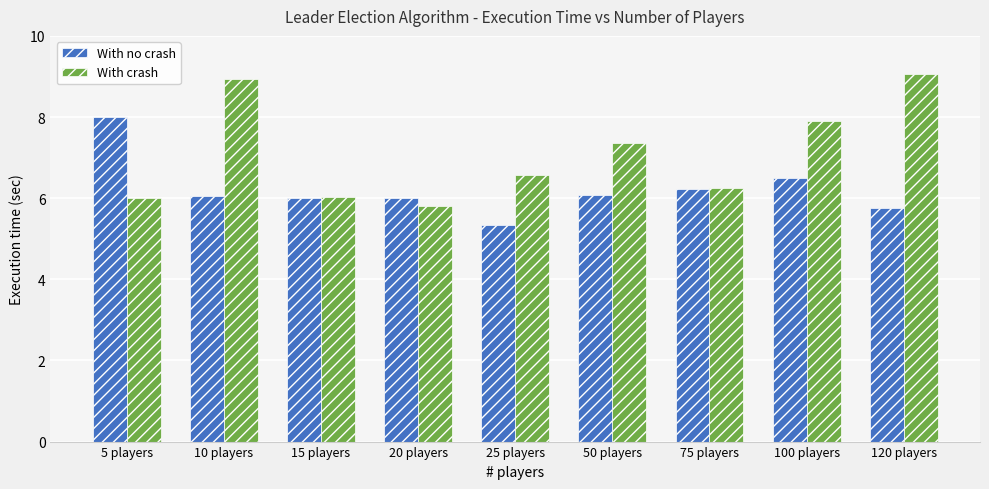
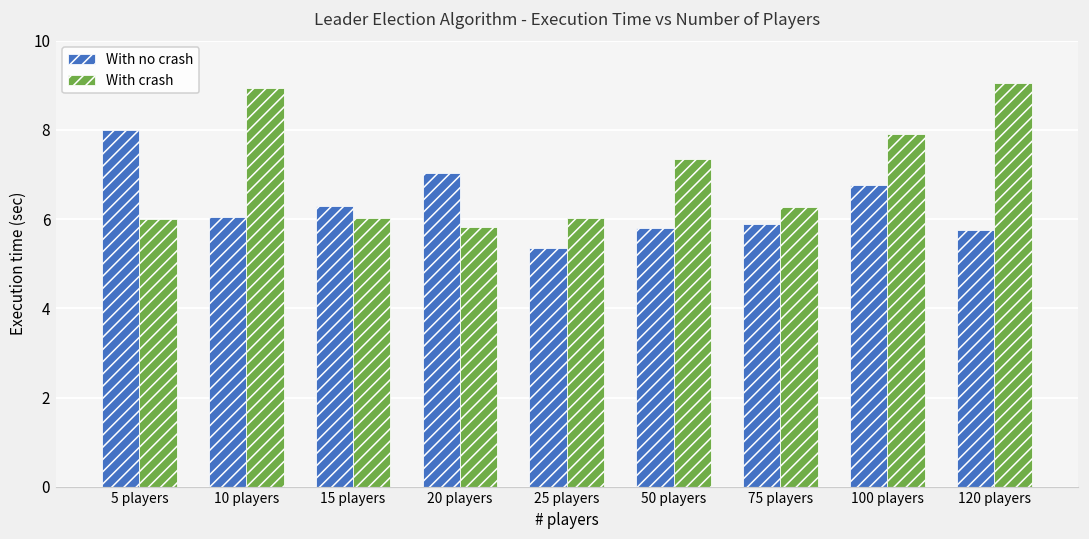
  {
    "With no crash": {
      "5 players": 8.0,
      "10 players": 6.0,
-     "15 players": 6.0,
-     "20 players": 6.0,
+     "15 players": 6.3,
+     "20 players": 7.0,
      "25 players": 5.3,
-     "50 players": 6.1,
-     "75 players": 6.2,
-     "100 players": 6.5,
+     "50 players": 5.8,
+     "75 players": 5.9,
+     "100 players": 6.8,
      "120 players": 5.8
    },
    "With crash": {
      "5 players": 6.0,
      "10 players": 8.9,
      "15 players": 6.0,
      "20 players": 5.8,
-     "25 players": 6.6,
+     "25 players": 6.0,
      "50 players": 7.3,
      "75 players": 6.3,
      "100 players": 7.9,
      "120 players": 9.0
    }
  }
